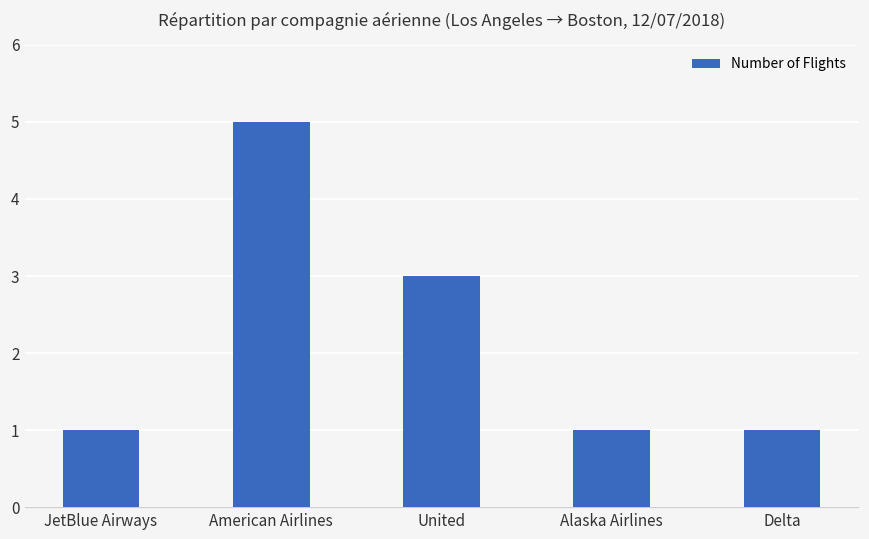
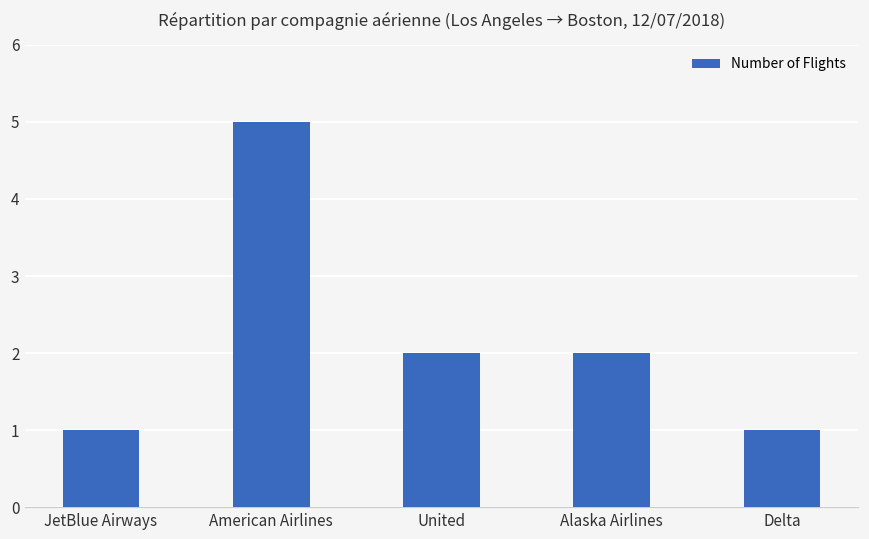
  {
    "JetBlue Airways": 1,
    "American Airlines": 5,
-   "United": 3,
-   "Alaska Airlines": 1,
+   "United": 2,
+   "Alaska Airlines": 2,
    "Delta": 1
  }
